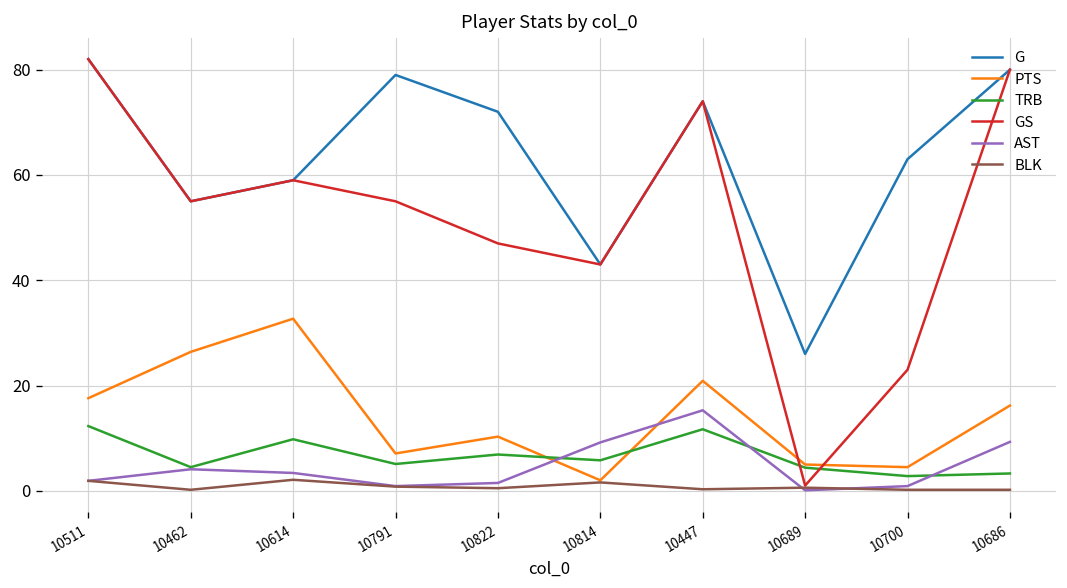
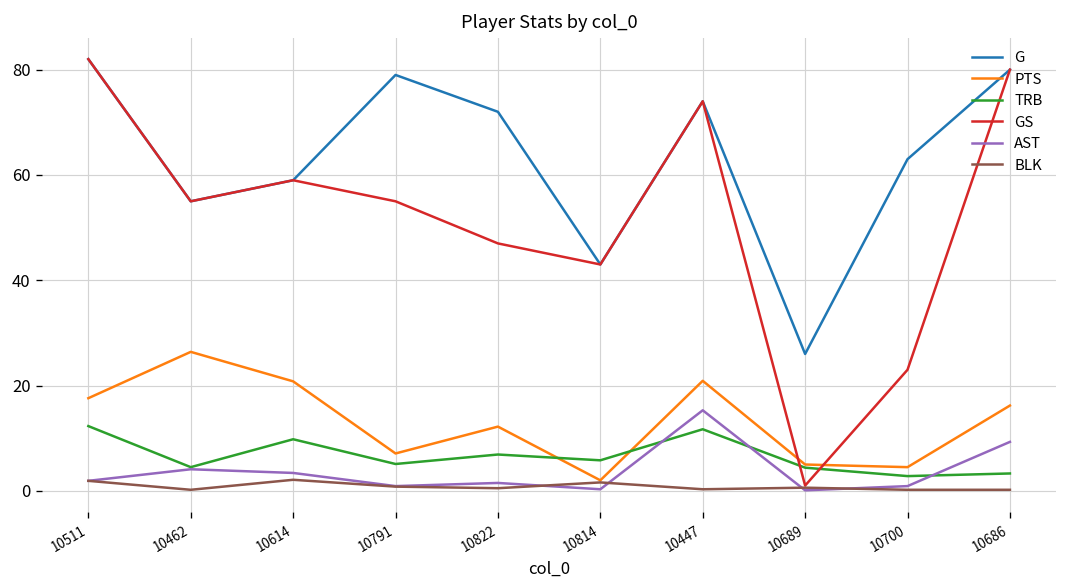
  {
    "G": {
      "10791": 79,
      "10822": 72,
      "10689": 26,
      "10700": 63
    },
    "PTS": {
      "10511": 18,
      "10462": 26,
-     "10614": 33,
+     "10614": 21,
      "10791": 7,
-     "10822": 10,
+     "10822": 12,
      "10447": 21,
      "10689": 5,
      "10700": 5,
      "10686": 16
    },
    "TRB": {
      "10511": 12,
      "10614": 10,
      "10791": 5,
      "10822": 7,
      "10814": 6,
      "10447": 12,
      "10689": 4,
      "10700": 3,
      "10686": 3
    },
    "GS": {
      "10791": 55,
      "10822": 47,
      "10700": 23
    },
    "AST": {
      "10614": 3,
      "10822": 2,
-     "10814": 9,
+     "10814": 0,
      "10447": 15,
      "10700": 1,
      "10686": 9
    },
    "BLK": {
      "10462": 0,
      "10614": 2,
      "10822": 1,
      "10447": 0,
      "10700": 0,
      "10686": 0
    }
  }
